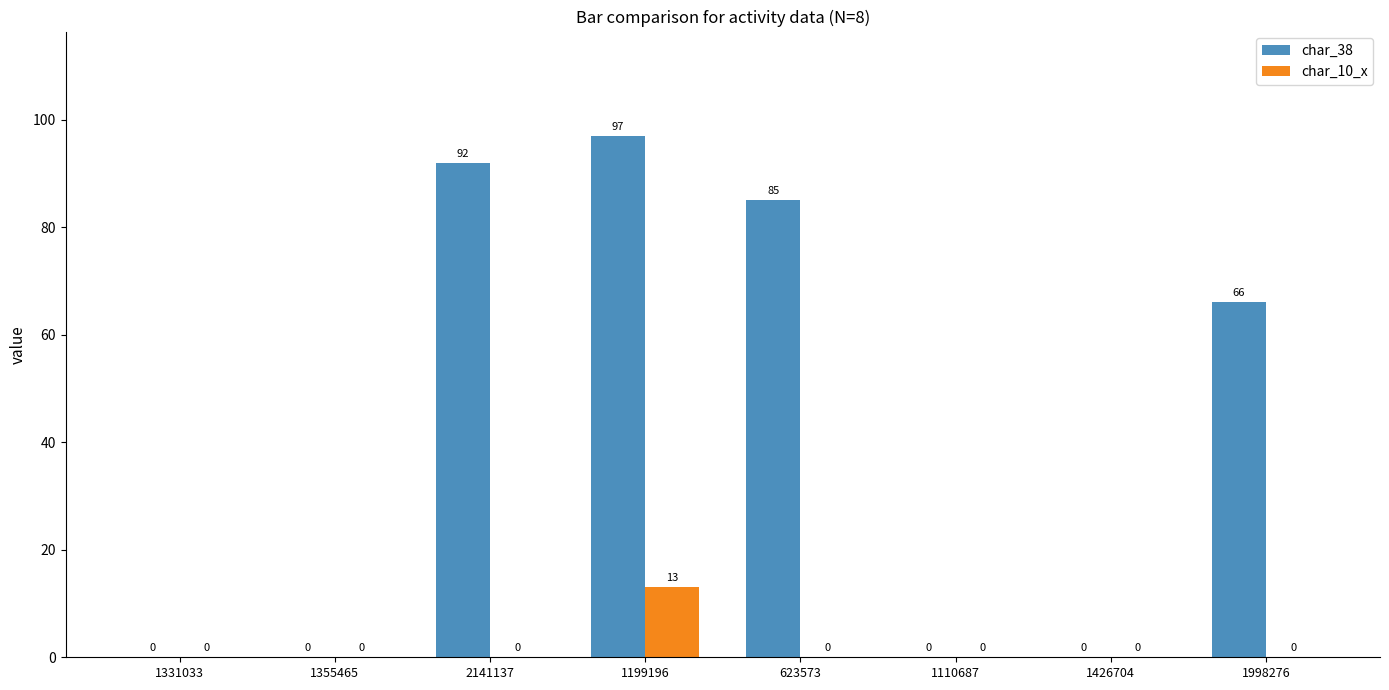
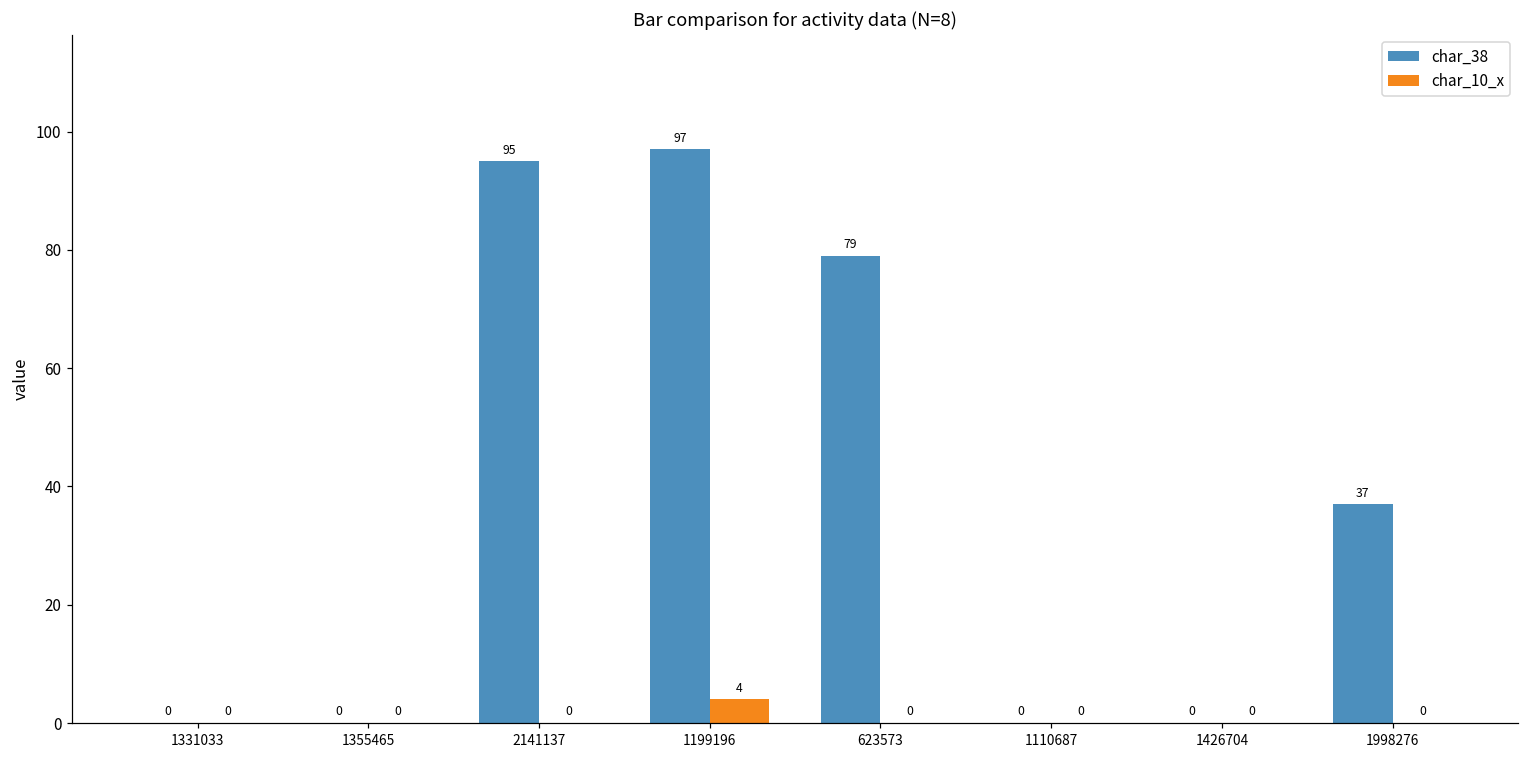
  {
    "char_38": {
      "1331033": 0,
      "1355465": 0,
-     "2141137": 92,
+     "2141137": 95,
      "1199196": 97,
-     "623573": 85,
+     "623573": 79,
      "1110687": 0,
      "1426704": 0,
-     "1998276": 66
+     "1998276": 37
    },
    "char_10_x": {
      "1331033": 0,
      "1355465": 0,
      "2141137": 0,
-     "1199196": 13,
+     "1199196": 4,
      "623573": 0,
      "1110687": 0,
      "1426704": 0,
      "1998276": 0
    }
  }
